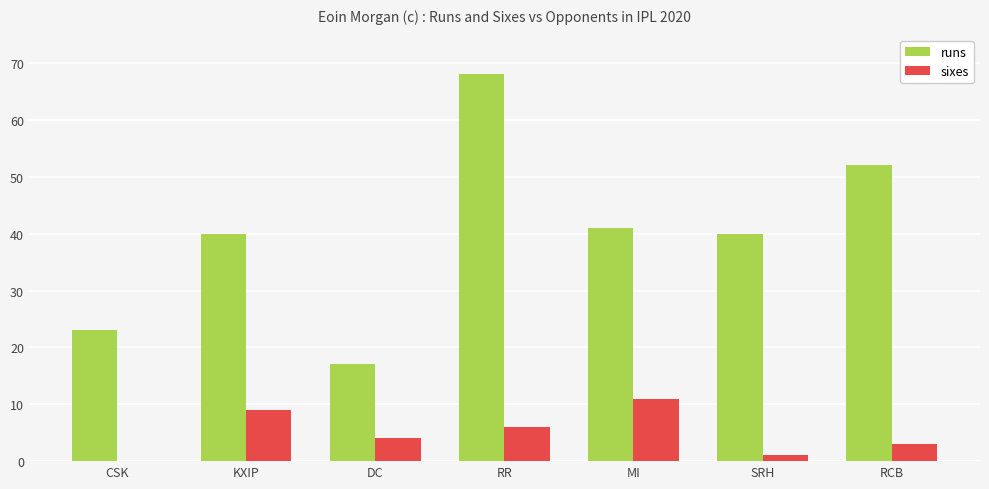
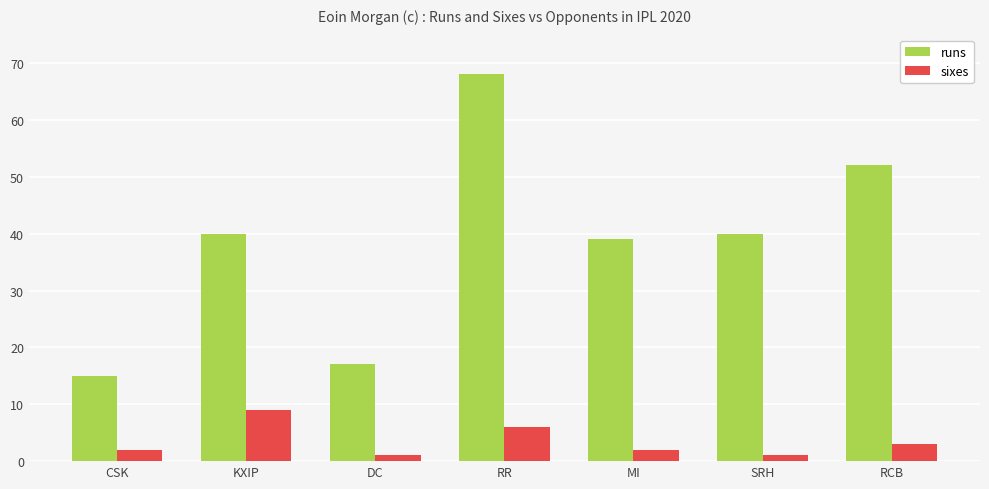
  {
    "runs": {
-     "CSK": 23,
+     "CSK": 15,
      "KXIP": 40,
      "DC": 17,
      "RR": 68,
-     "MI": 41,
+     "MI": 39,
      "SRH": 40,
      "RCB": 52
    },
    "sixes": {
-     "CSK": 0,
+     "CSK": 2,
      "KXIP": 9,
-     "DC": 4,
+     "DC": 1,
      "RR": 6,
-     "MI": 11,
+     "MI": 2,
      "SRH": 1,
      "RCB": 3
    }
  }
